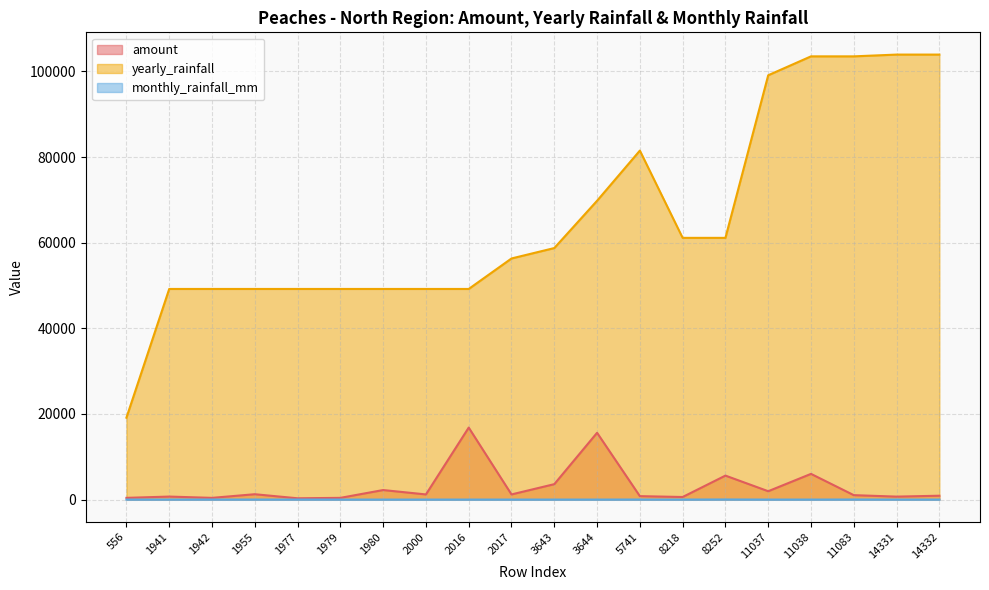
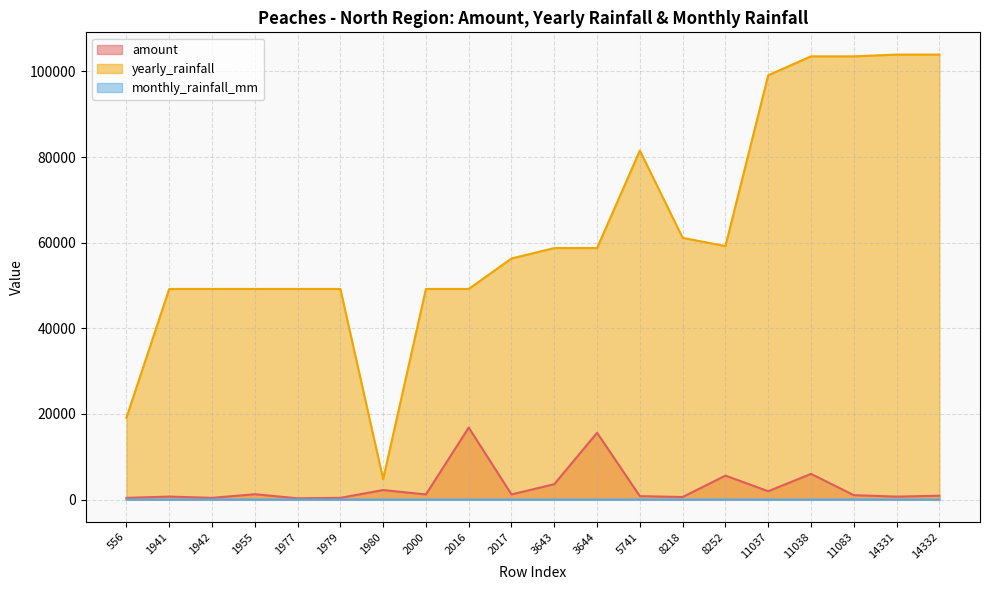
  {
    "amount": {
      "1941": 1000,
      "1955": 1000,
      "1980": 2000,
      "2000": 1000,
      "2016": 17000,
      "2017": 1000,
      "3643": 4000,
      "3644": 16000,
      "5741": 1000,
      "8218": 1000,
      "8252": 6000,
      "11037": 2000,
      "11038": 6000,
      "11083": 1000,
      "14331": 1000,
      "14332": 1000
    },
    "yearly_rainfall": {
      "556": 19000,
      "1941": 49000,
      "1942": 49000,
      "1955": 49000,
      "1977": 49000,
      "1979": 49000,
-     "1980": 49000,
+     "1980": 5000,
      "2000": 49000,
      "2016": 49000,
      "2017": 56000,
      "3643": 59000,
-     "3644": 70000,
+     "3644": 59000,
      "5741": 82000,
      "8218": 61000,
-     "8252": 61000,
+     "8252": 59000,
      "11037": 99000,
      "11038": 104000,
      "11083": 104000,
      "14331": 104000,
      "14332": 104000
    },
    "monthly_rainfall_mm": {
      "1941": 0,
      "1955": 0,
      "1980": 0,
      "2000": 0,
      "2016": 0,
      "2017": 0,
      "3643": 0,
      "3644": 0,
      "5741": 0,
      "8218": 0,
      "8252": 0,
      "11037": 0,
      "11038": 0,
      "11083": 0,
      "14331": 0,
      "14332": 0
    }
  }
